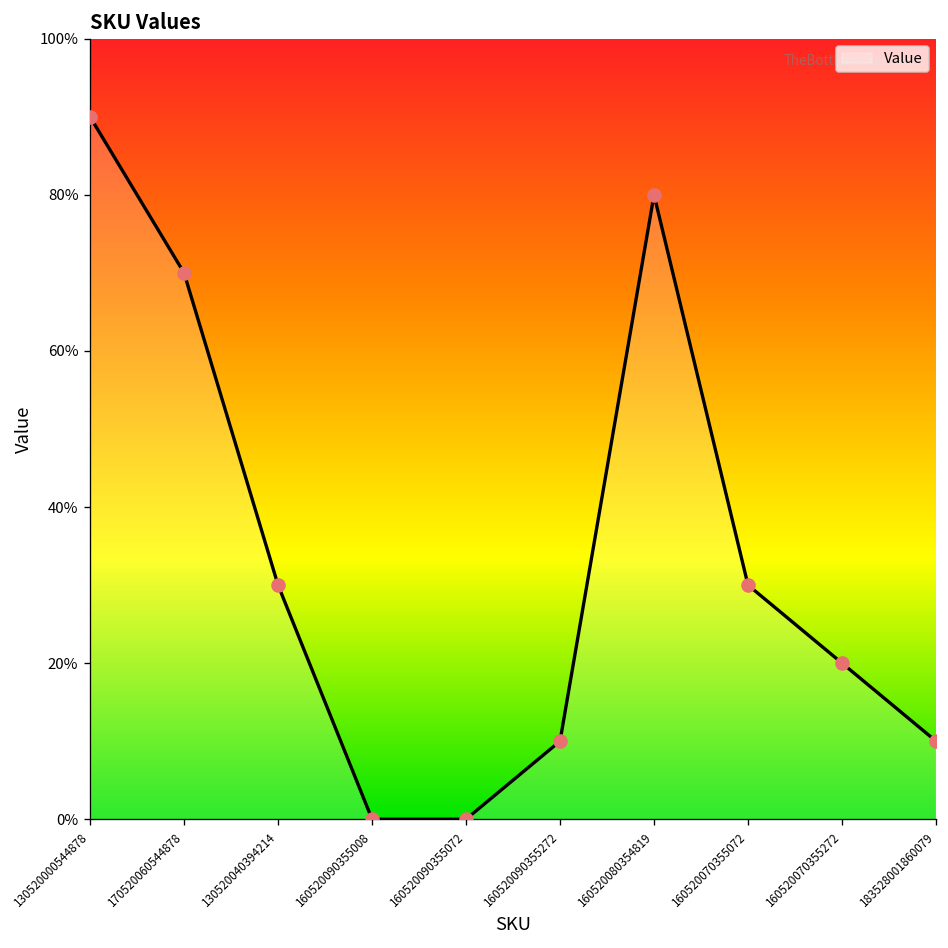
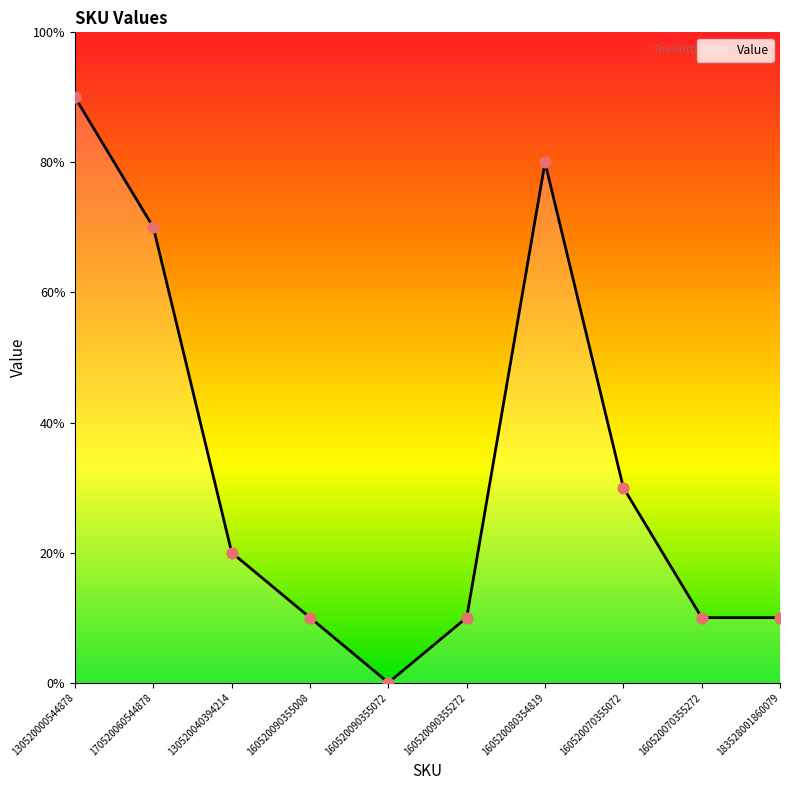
  {
    "130520000544878": "90%",
    "170520060544878": "70%",
-   "130520040394214": "30%",
-   "160520090355008": "0%",
+   "130520040394214": "20%",
+   "160520090355008": "10%",
    "160520090355072": "0%",
    "160520090355272": "10%",
    "160520080354819": "80%",
    "160520070355072": "30%",
-   "160520070355272": "20%",
+   "160520070355272": "10%",
    "183528001860079": "10%"
  }
